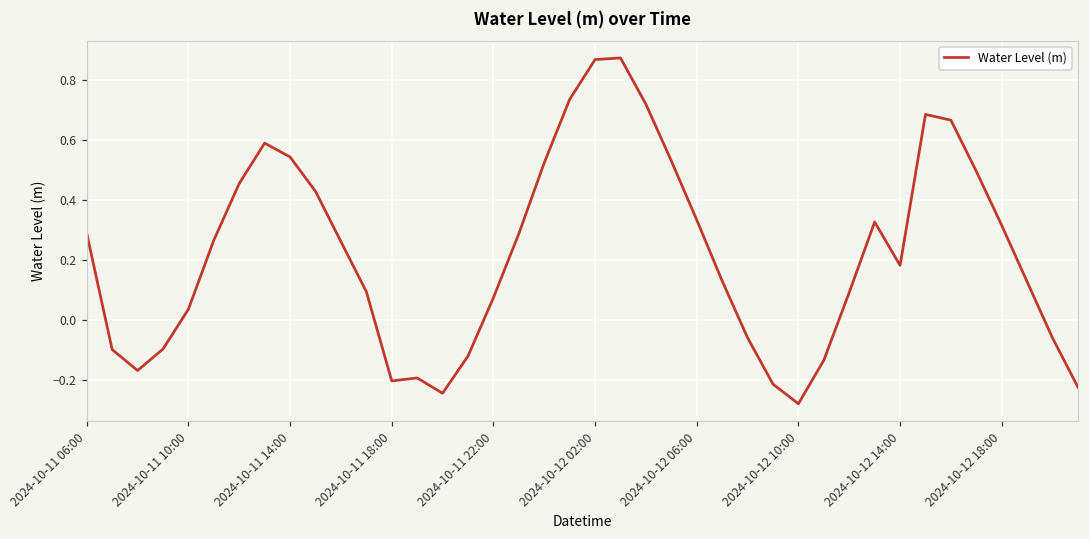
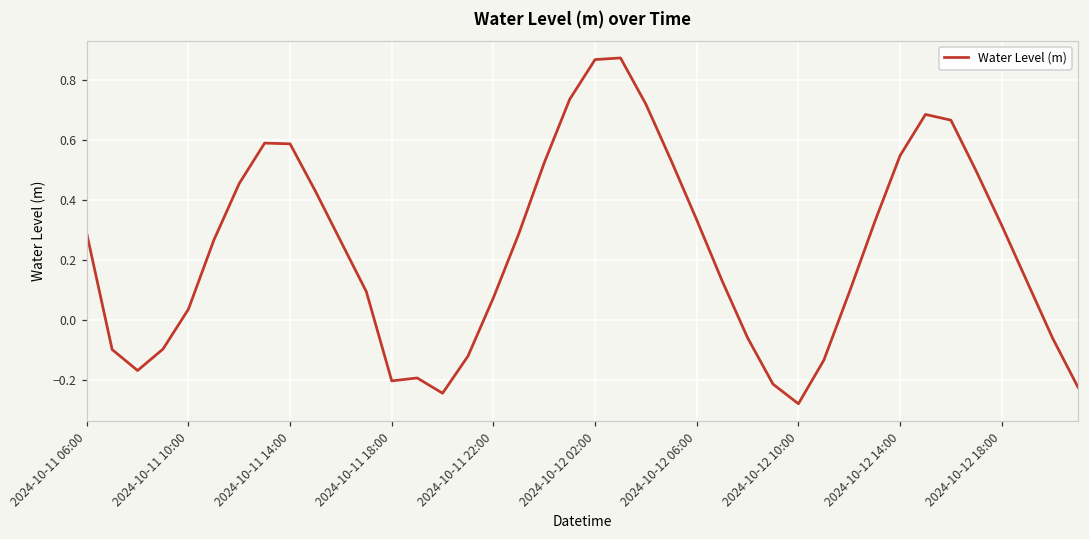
  {
    "2024-10-11 06:00": 0.29,
    "2024-10-11 10:00": 0.04,
-   "2024-10-11 14:00": 0.54,
+   "2024-10-11 14:00": 0.59,
    "2024-10-11 18:00": -0.20,
    "2024-10-11 22:00": 0.08,
    "2024-10-12 02:00": 0.87,
    "2024-10-12 06:00": 0.33,
    "2024-10-12 10:00": -0.28,
-   "2024-10-12 14:00": 0.18,
+   "2024-10-12 14:00": 0.55,
    "2024-10-12 18:00": 0.32
  }
